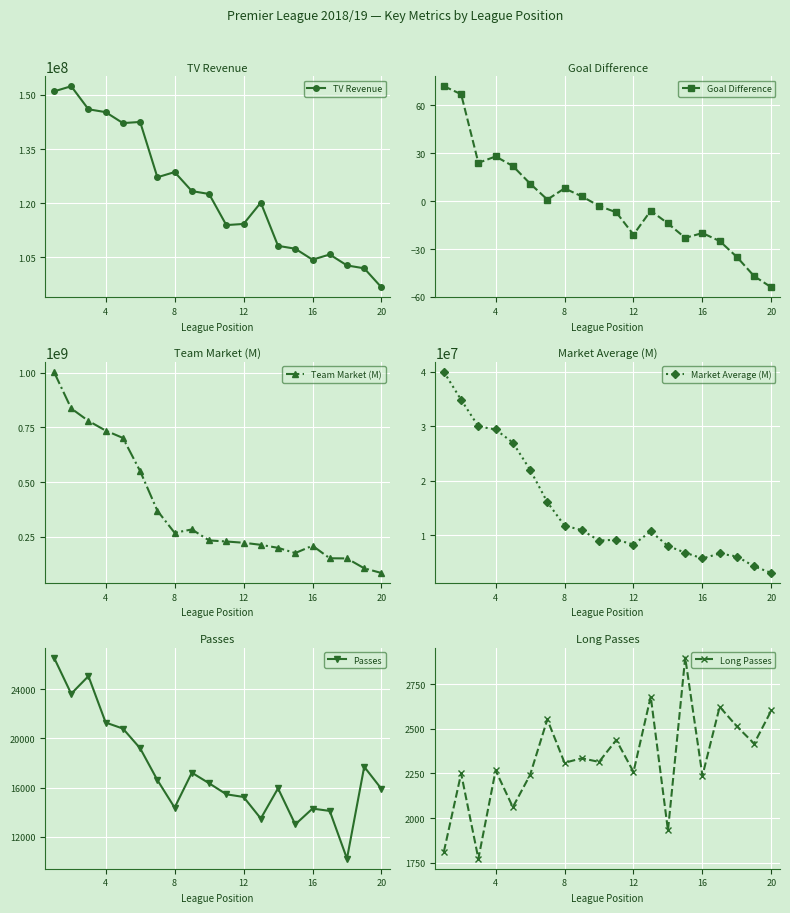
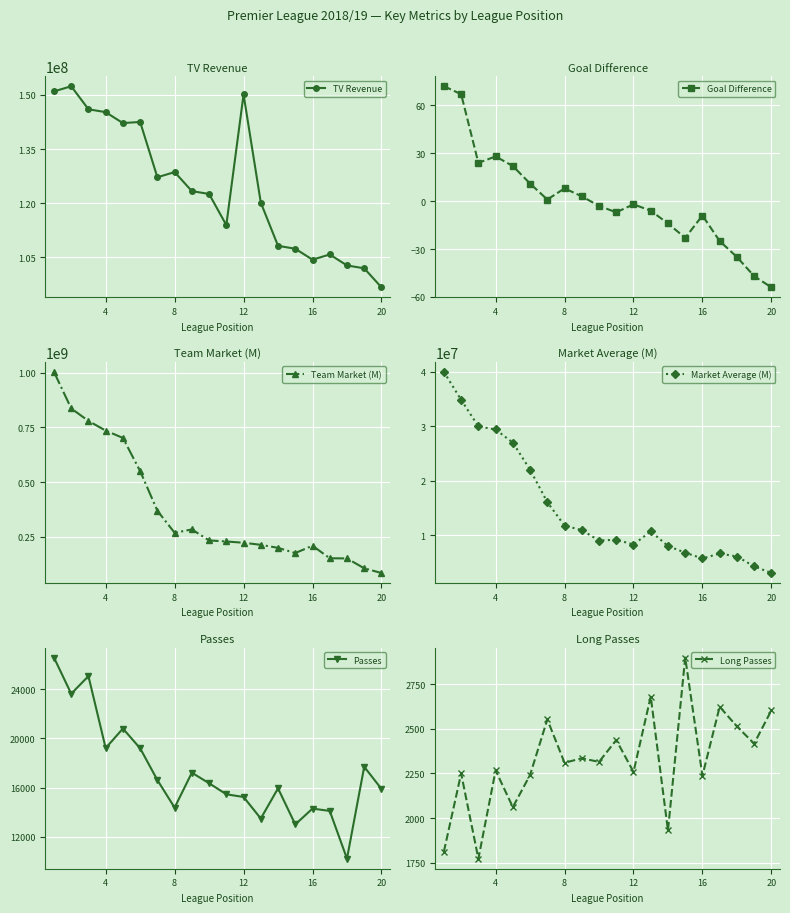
  {
    "TV Revenue": {
      "4": 145000000,
      "8": 129000000,
-     "12": 114000000,
+     "12": 150000000,
      "16": 104000000,
      "20": 97000000
    },
    "Goal Difference": {
      "4": 28,
      "8": 8,
-     "12": -21,
-     "16": -20,
+     "12": -2,
+     "16": -9,
      "20": -54
    },
    "Team Market (M)": {
      "4": 740000000,
      "8": 270000000,
      "12": 220000000,
      "16": 210000000,
      "20": 90000000
    },
    "Market Average (M)": {
      "4": 29000000,
      "8": 12000000,
      "12": 8000000,
      "16": 6000000,
      "20": 3000000
    },
    "Passes": {
-     "4": 21300,
+     "4": 19200,
      "8": 14400,
      "12": 15200,
      "16": 14300,
      "20": 15900
    },
    "Long Passes": {
      "4": 2270,
      "8": 2310,
      "12": 2260,
      "16": 2240,
      "20": 2600
    }
  }
